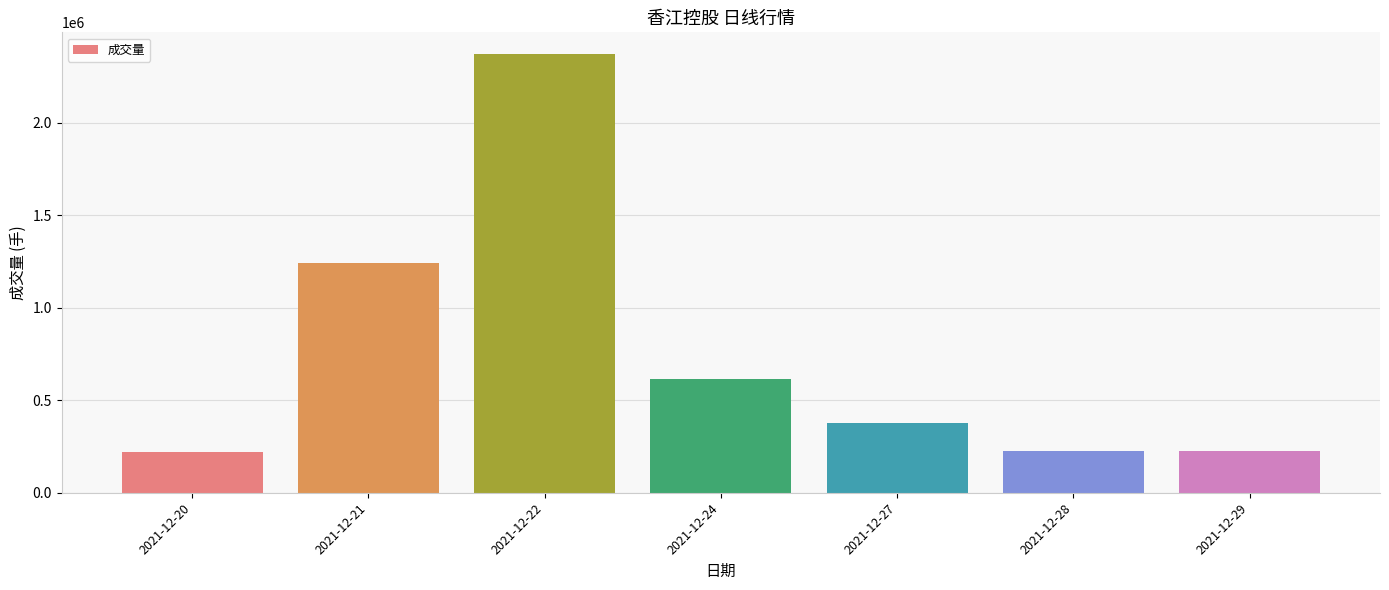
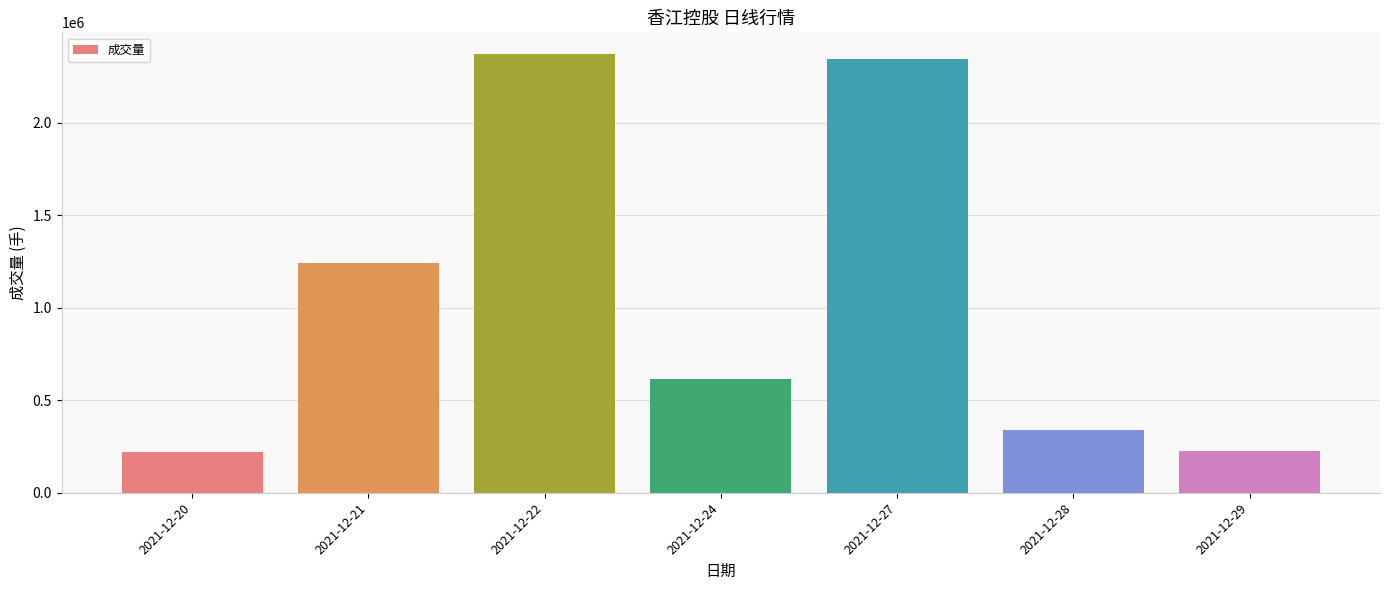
  {
    "2021-12-20": 220000,
    "2021-12-21": 1240000,
    "2021-12-22": 2370000,
    "2021-12-24": 610000,
-   "2021-12-27": 370000,
-   "2021-12-28": 230000,
+   "2021-12-27": 2340000,
+   "2021-12-28": 340000,
    "2021-12-29": 220000
  }
